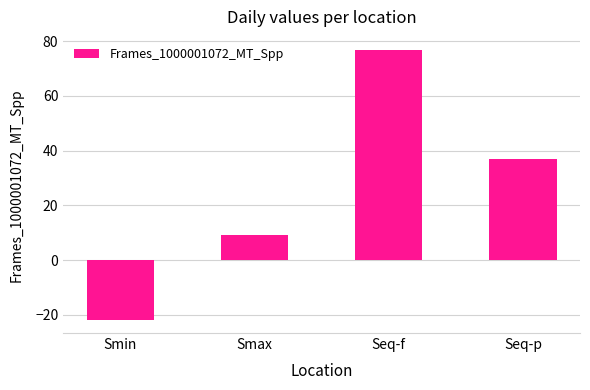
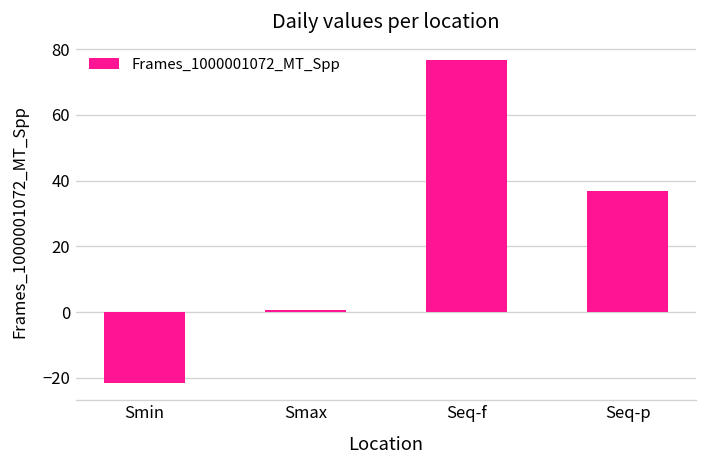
  {
    "Smin": -22,
-   "Smax": 9,
+   "Smax": 1,
    "Seq-f": 77,
    "Seq-p": 37
  }
